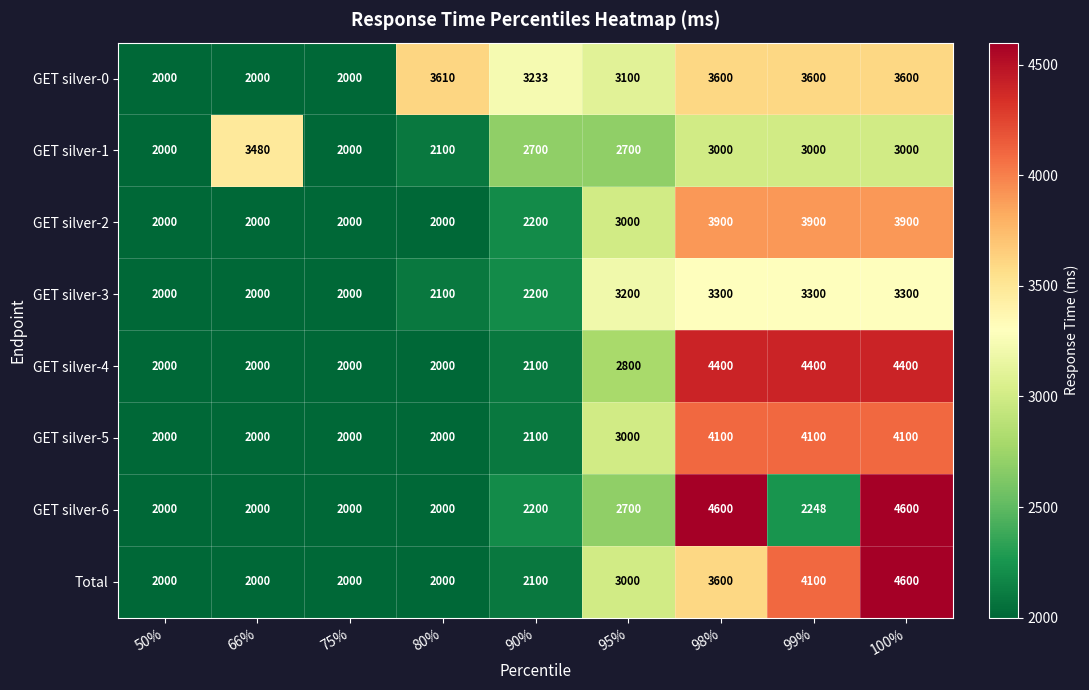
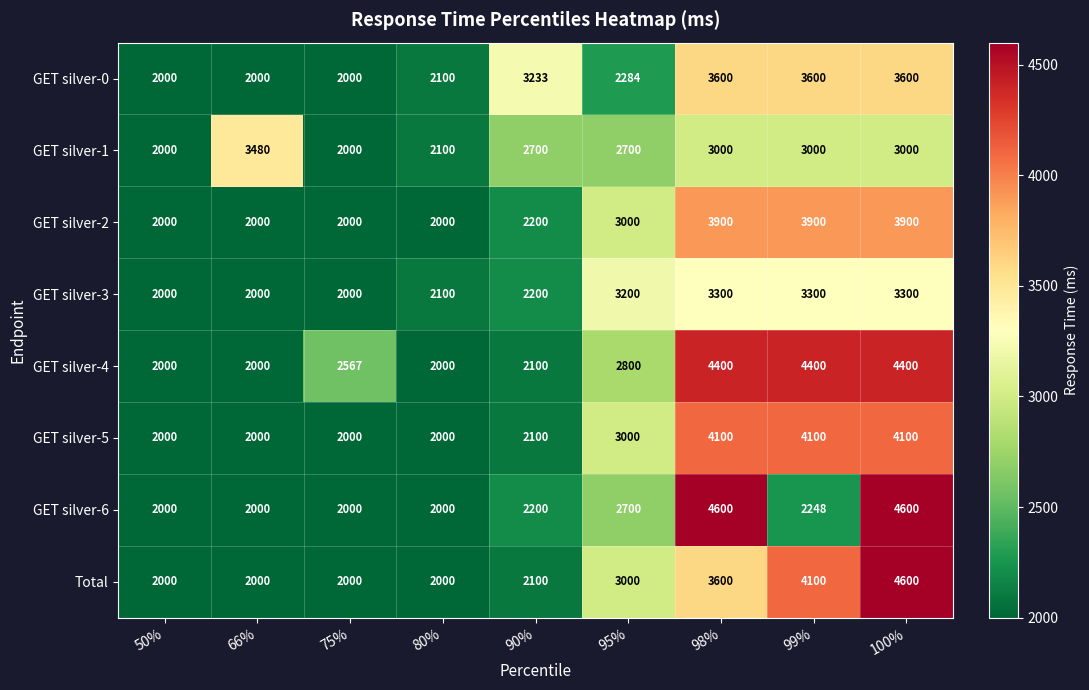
  {
    "GET silver-0": {
      "50%": 2000,
      "66%": 2000,
      "75%": 2000,
-     "80%": 3610,
+     "80%": 2100,
      "90%": 3233,
-     "95%": 3100,
+     "95%": 2284,
      "98%": 3600,
      "99%": 3600,
      "100%": 3600
    },
    "GET silver-1": {
      "50%": 2000,
      "66%": 3480,
      "75%": 2000,
      "80%": 2100,
      "90%": 2700,
      "95%": 2700,
      "98%": 3000,
      "99%": 3000,
      "100%": 3000
    },
    "GET silver-2": {
      "50%": 2000,
      "66%": 2000,
      "75%": 2000,
      "80%": 2000,
      "90%": 2200,
      "95%": 3000,
      "98%": 3900,
      "99%": 3900,
      "100%": 3900
    },
    "GET silver-3": {
      "50%": 2000,
      "66%": 2000,
      "75%": 2000,
      "80%": 2100,
      "90%": 2200,
      "95%": 3200,
      "98%": 3300,
      "99%": 3300,
      "100%": 3300
    },
    "GET silver-4": {
      "50%": 2000,
      "66%": 2000,
-     "75%": 2000,
+     "75%": 2567,
      "80%": 2000,
      "90%": 2100,
      "95%": 2800,
      "98%": 4400,
      "99%": 4400,
      "100%": 4400
    },
    "GET silver-5": {
      "50%": 2000,
      "66%": 2000,
      "75%": 2000,
      "80%": 2000,
      "90%": 2100,
      "95%": 3000,
      "98%": 4100,
      "99%": 4100,
      "100%": 4100
    },
    "GET silver-6": {
      "50%": 2000,
      "66%": 2000,
      "75%": 2000,
      "80%": 2000,
      "90%": 2200,
      "95%": 2700,
      "98%": 4600,
      "99%": 2248,
      "100%": 4600
    },
    "Total": {
      "50%": 2000,
      "66%": 2000,
      "75%": 2000,
      "80%": 2000,
      "90%": 2100,
      "95%": 3000,
      "98%": 3600,
      "99%": 4100,
      "100%": 4600
    }
  }
